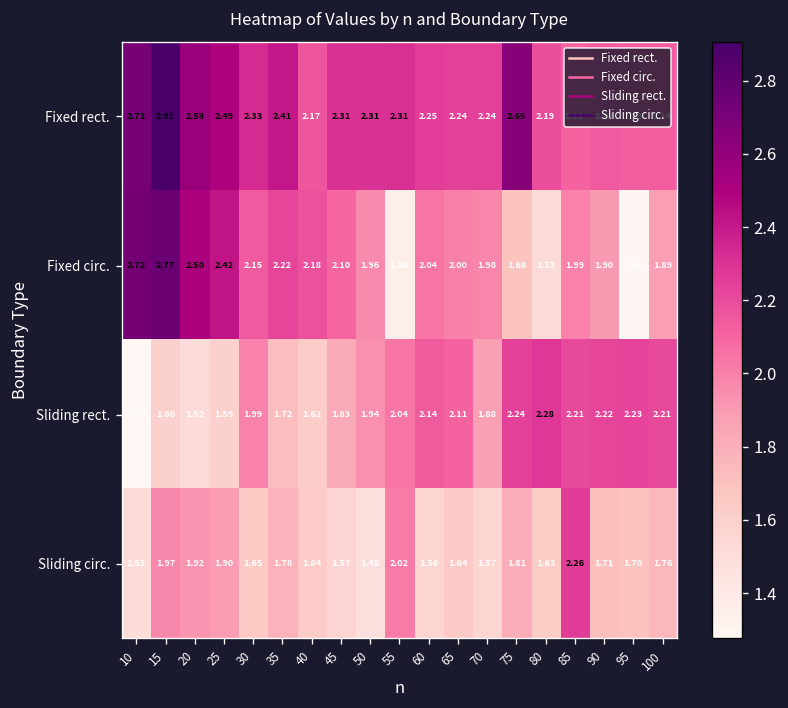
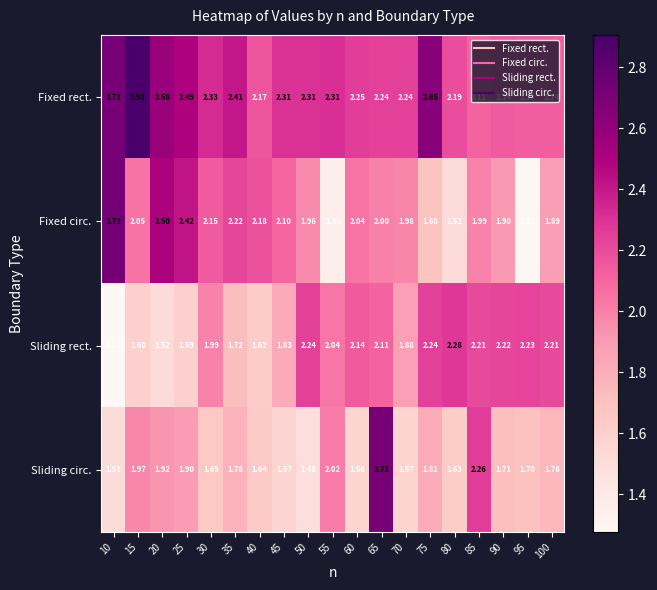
  {
    "Fixed rect.": {
      "10": 2.71,
      "15": 2.91,
      "20": 2.58,
      "25": 2.49,
      "30": 2.33,
      "35": 2.41,
      "40": 2.17,
      "45": 2.31,
      "50": 2.31,
      "55": 2.31,
      "60": 2.25,
      "65": 2.24,
      "70": 2.24,
      "75": 2.65,
      "80": 2.19
    },
    "Fixed circ.": {
      "10": 2.72,
-     "15": 2.77,
+     "15": 2.05,
      "20": 2.50,
      "25": 2.42,
      "30": 2.15,
      "35": 2.22,
      "40": 2.18,
      "45": 2.10,
      "50": 1.96,
      "60": 2.04,
      "65": 2.00,
      "70": 1.98,
      "75": 1.68,
      "85": 1.99,
      "90": 1.90,
      "100": 1.89
    },
    "Sliding rect.": {
      "15": 1.60,
      "25": 1.59,
      "30": 1.99,
      "35": 1.72,
      "40": 1.62,
      "45": 1.83,
-     "50": 1.94,
+     "50": 2.24,
      "55": 2.04,
      "60": 2.14,
      "65": 2.11,
      "70": 1.88,
      "75": 2.24,
      "80": 2.28,
      "85": 2.21,
      "90": 2.22,
      "95": 2.23,
      "100": 2.21
    },
    "Sliding circ.": {
      "15": 1.97,
      "20": 1.92,
      "25": 1.90,
      "30": 1.65,
      "35": 1.78,
      "40": 1.64,
      "55": 2.02,
-     "65": 1.64,
+     "65": 2.71,
      "75": 1.81,
      "80": 1.63,
      "85": 2.26,
      "90": 1.71,
      "95": 1.70,
      "100": 1.76
    }
  }
